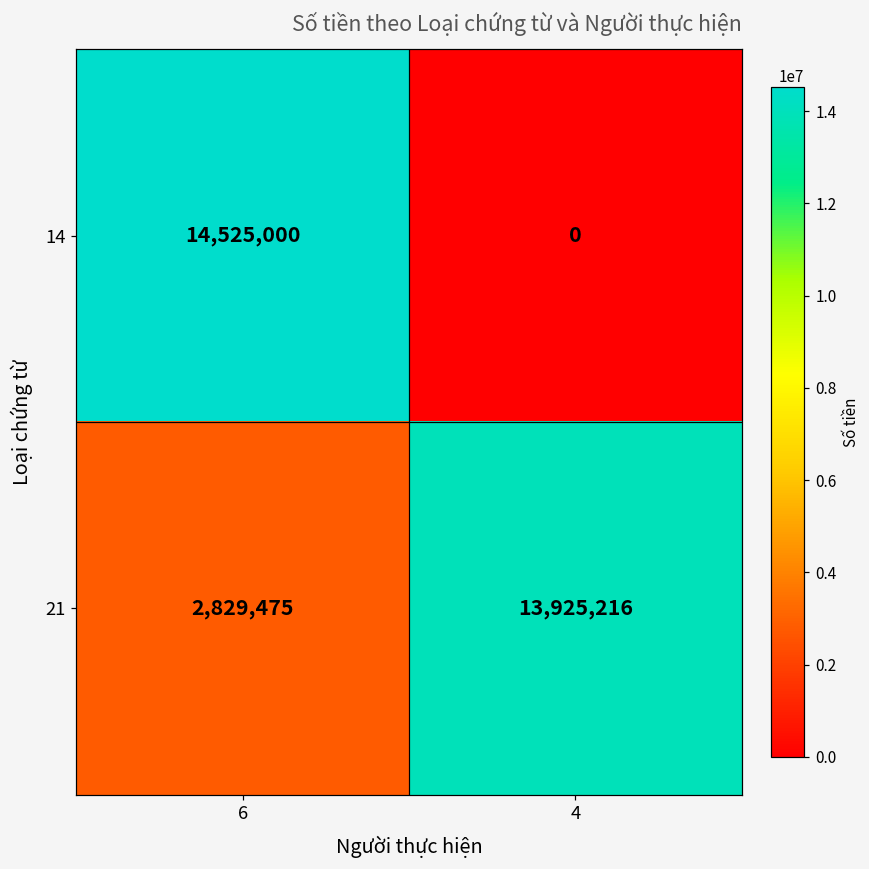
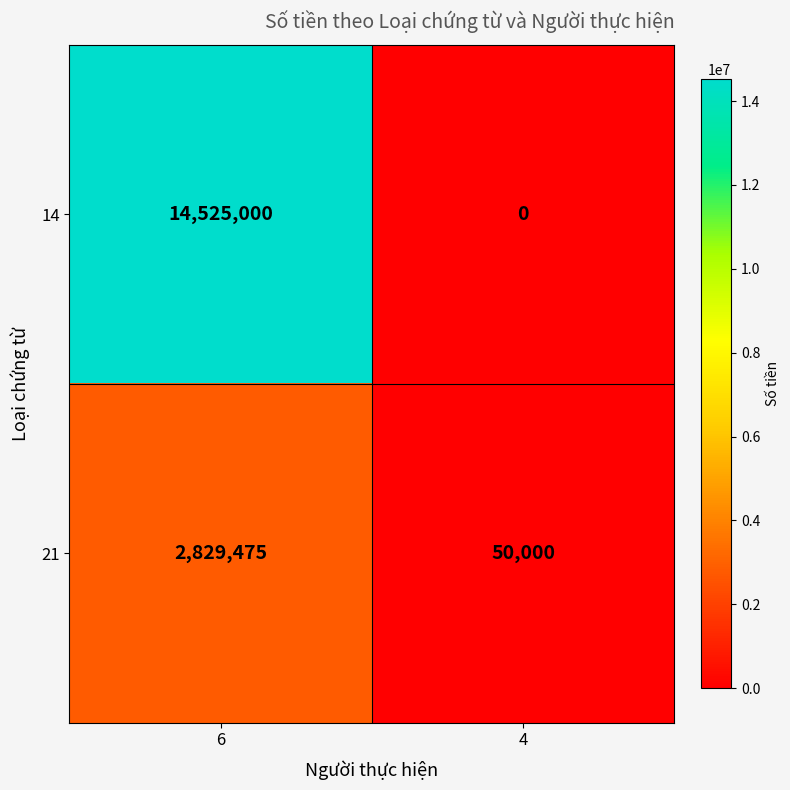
  {
    "14": {
      "6": "14,525,000",
      "4": "0"
    },
    "21": {
      "6": "2,829,475",
-     "4": "13,925,216"
+     "4": "50,000"
    }
  }
